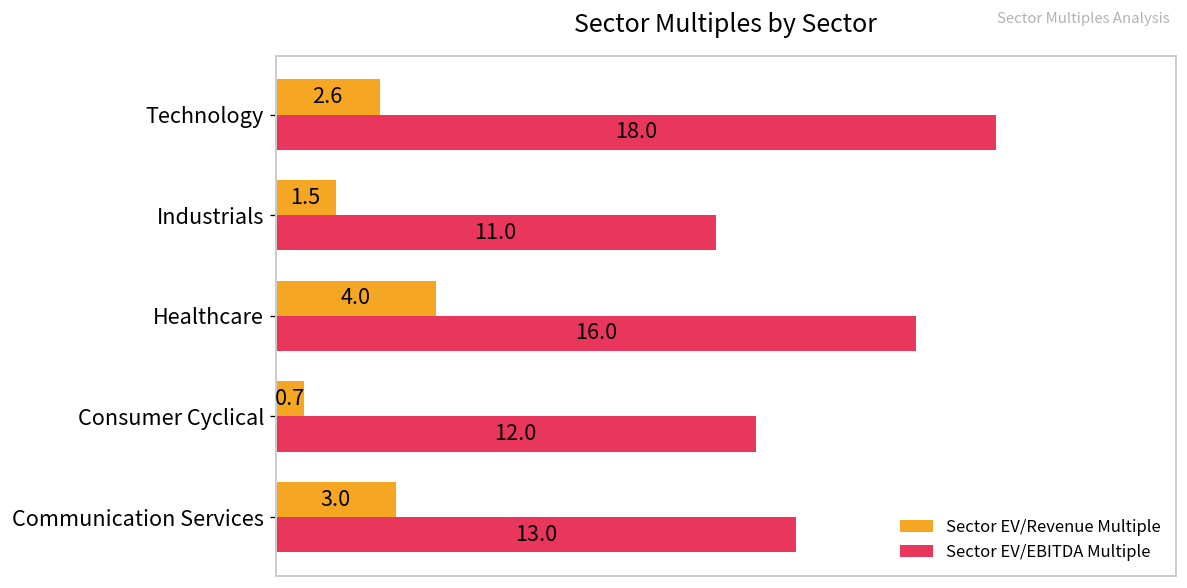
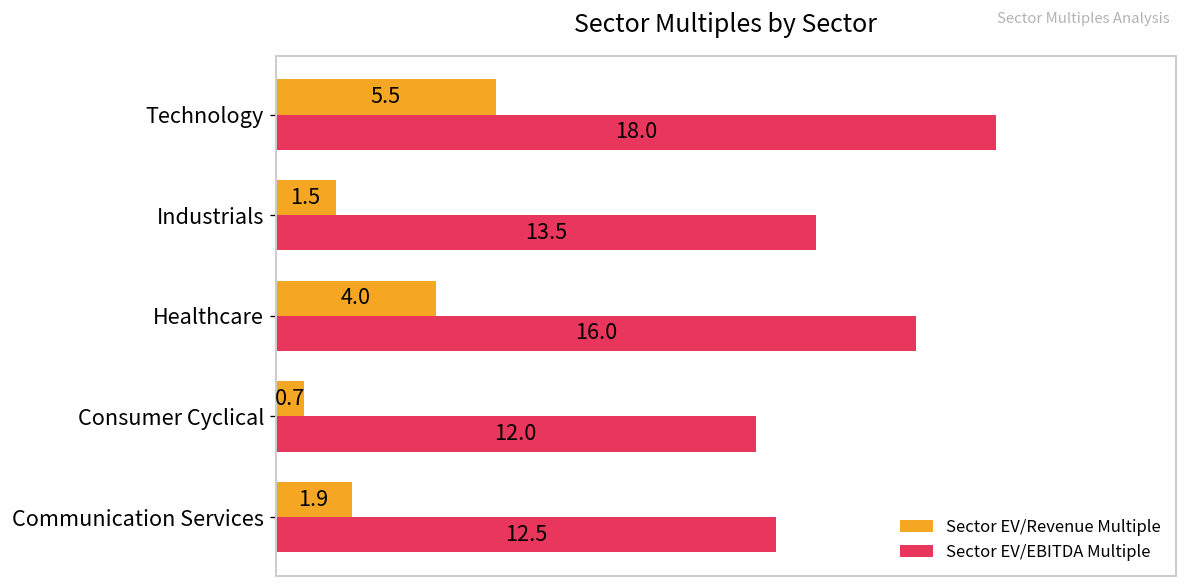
  {
    "Sector EV/Revenue Multiple": {
-     "Technology": 2.6,
+     "Technology": 5.5,
      "Industrials": 1.5,
      "Healthcare": 4.0,
      "Consumer Cyclical": 0.7,
-     "Communication Services": 3.0
+     "Communication Services": 1.9
    },
    "Sector EV/EBITDA Multiple": {
      "Technology": 18.0,
-     "Industrials": 11.0,
+     "Industrials": 13.5,
      "Healthcare": 16.0,
      "Consumer Cyclical": 12.0,
-     "Communication Services": 13.0
+     "Communication Services": 12.5
    }
  }
